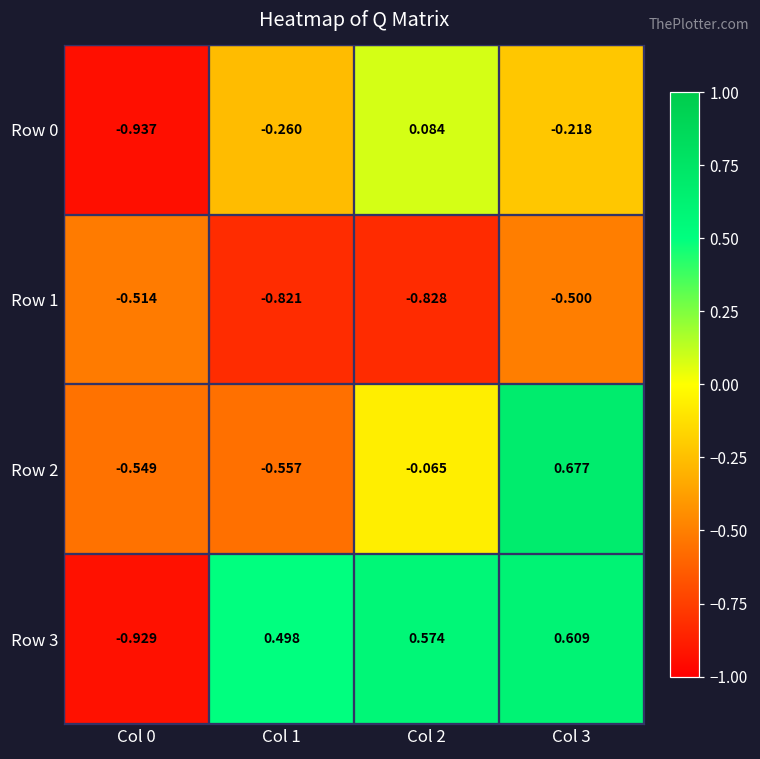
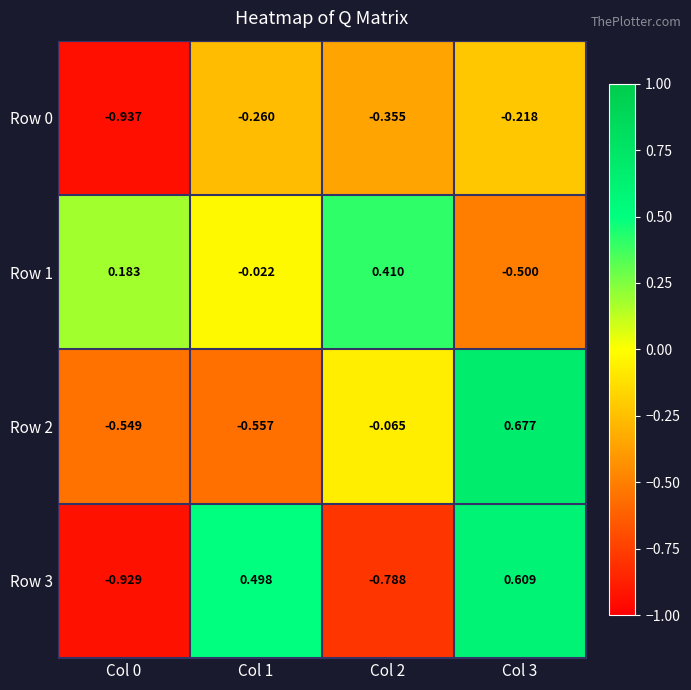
  {
    "Row 0": {
      "Col 0": -0.937,
      "Col 1": -0.260,
-     "Col 2": 0.084,
+     "Col 2": -0.355,
      "Col 3": -0.218
    },
    "Row 1": {
-     "Col 0": -0.514,
-     "Col 1": -0.821,
-     "Col 2": -0.828,
+     "Col 0": 0.183,
+     "Col 1": -0.022,
+     "Col 2": 0.410,
      "Col 3": -0.500
    },
    "Row 2": {
      "Col 0": -0.549,
      "Col 1": -0.557,
      "Col 2": -0.065,
      "Col 3": 0.677
    },
    "Row 3": {
      "Col 0": -0.929,
      "Col 1": 0.498,
-     "Col 2": 0.574,
+     "Col 2": -0.788,
      "Col 3": 0.609
    }
  }
